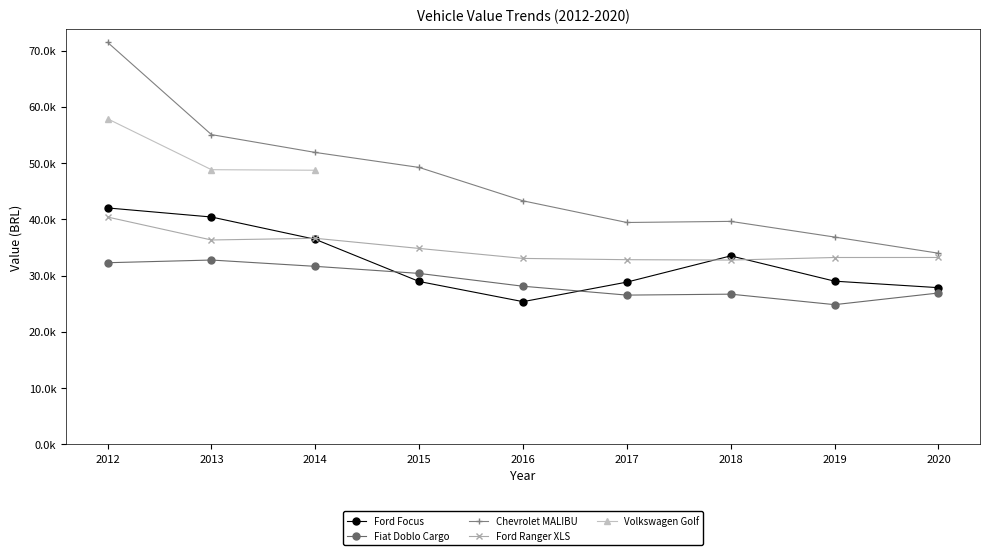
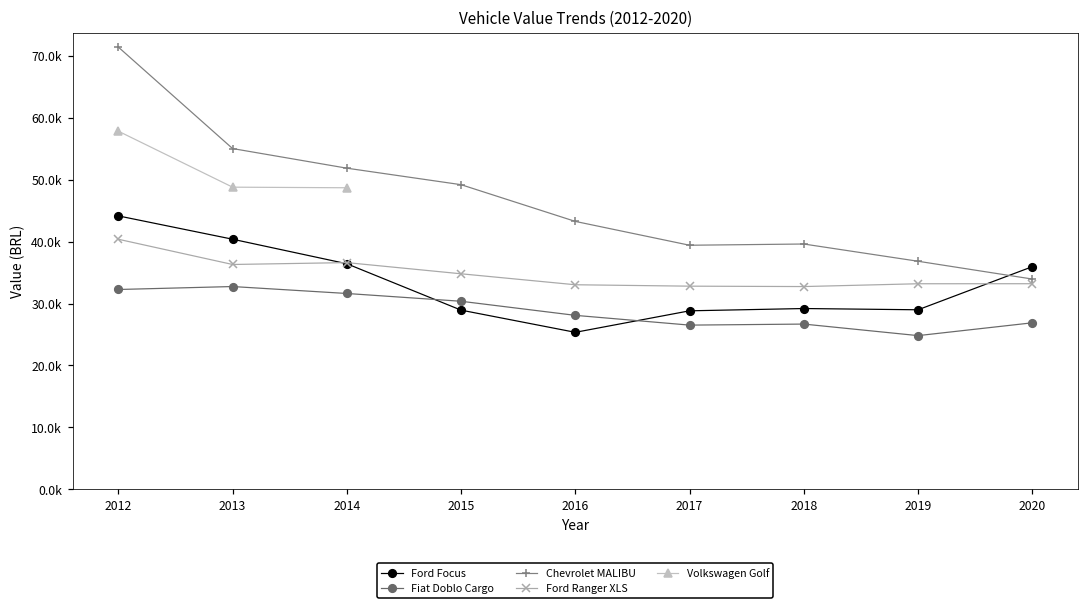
  {
    "Ford Focus": {
-     "2012": 42000,
+     "2012": 44000,
      "2013": 40000,
      "2015": 29000,
      "2016": 25000,
      "2017": 29000,
-     "2018": 33000,
+     "2018": 29000,
      "2019": 29000,
-     "2020": 28000
+     "2020": 36000
    }
  }
